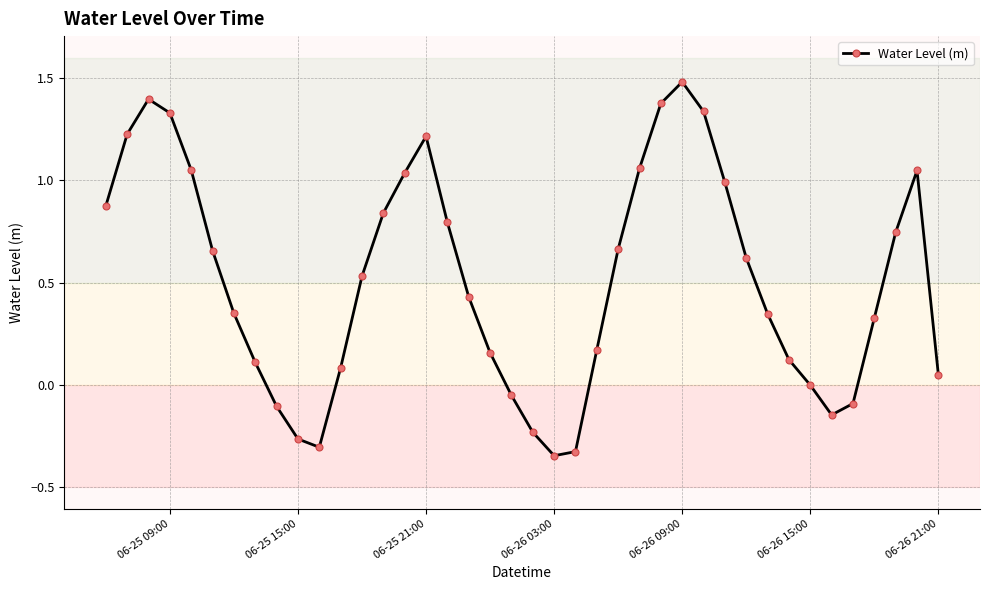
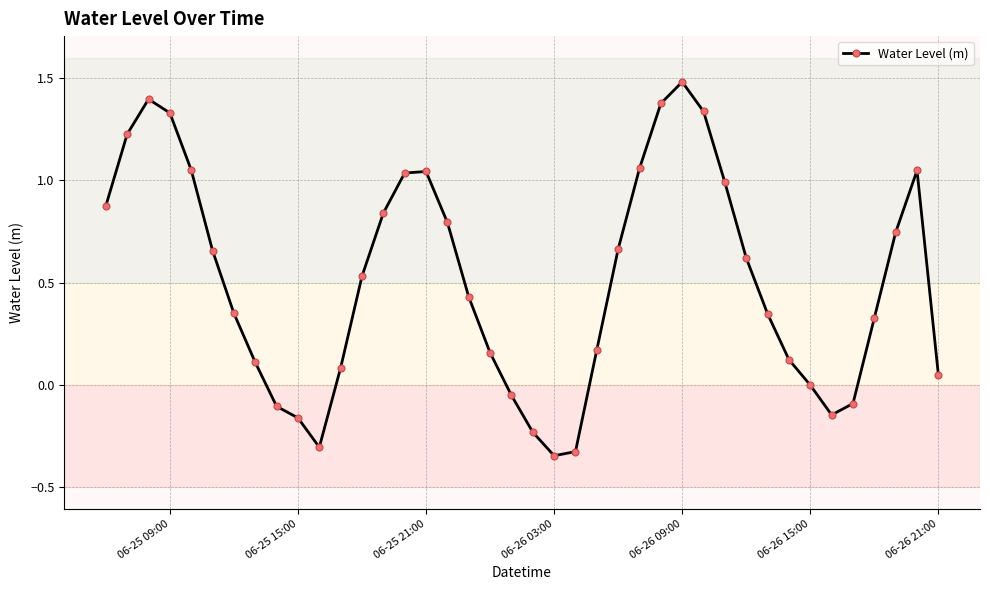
  {
    "06-25 09:00": 1.33,
-   "06-25 15:00": -0.26,
-   "06-25 21:00": 1.21,
+   "06-25 15:00": -0.16,
+   "06-25 21:00": 1.04,
    "06-26 03:00": -0.35,
    "06-26 09:00": 1.48,
    "06-26 15:00": 0.00,
    "06-26 21:00": 0.05
  }
